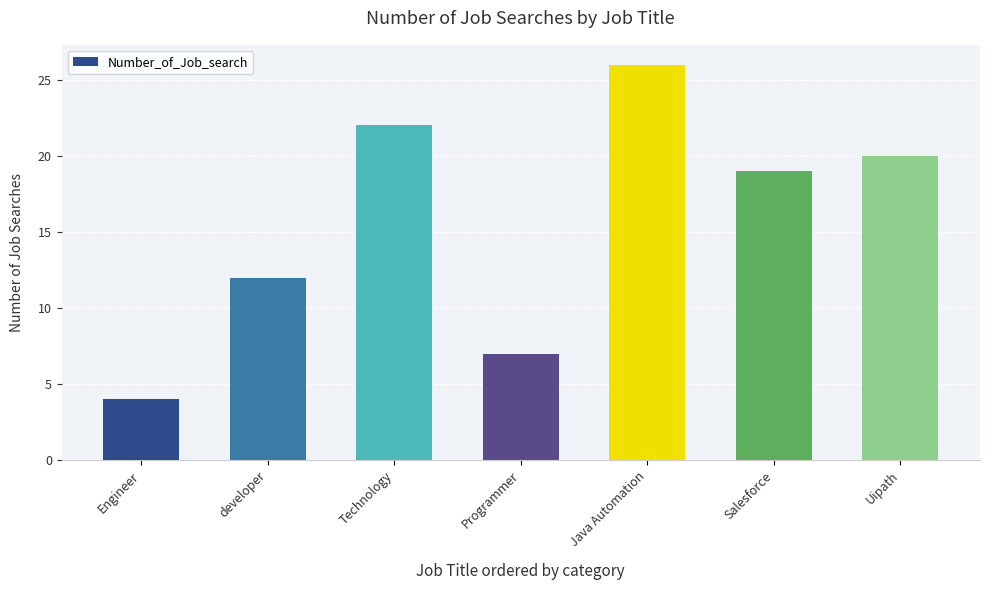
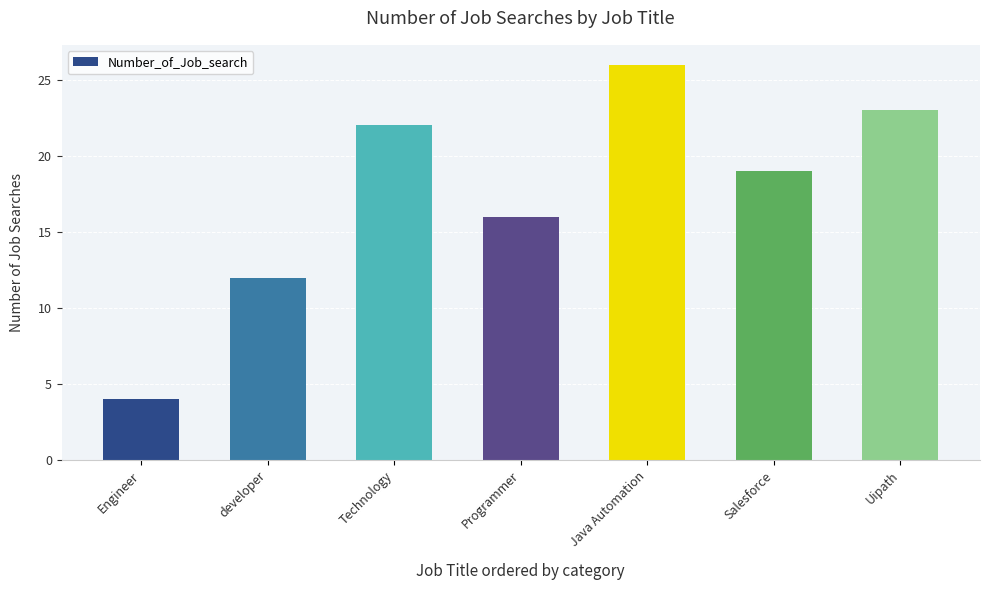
  {
    "Engineer": 4,
    "developer": 12,
    "Technology": 22,
-   "Programmer": 7,
+   "Programmer": 16,
    "Java Automation": 26,
    "Salesforce": 19,
-   "Uipath": 20
+   "Uipath": 23
  }
